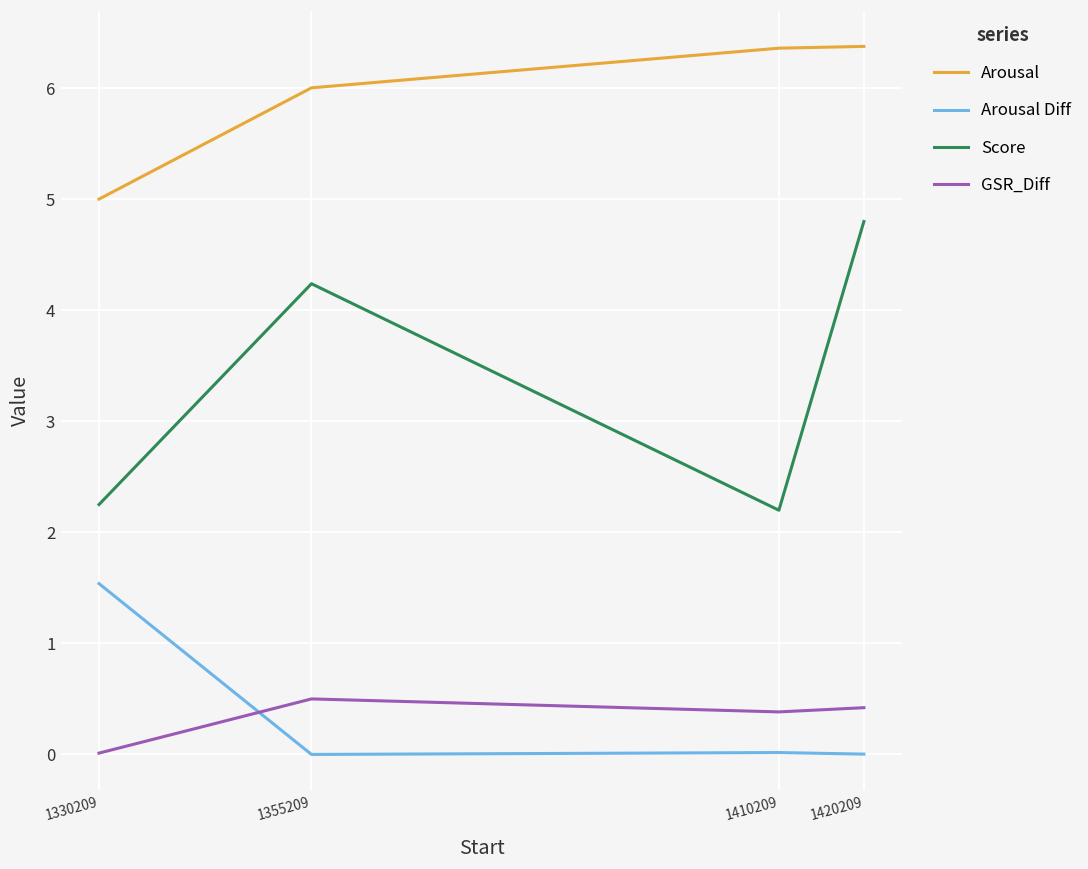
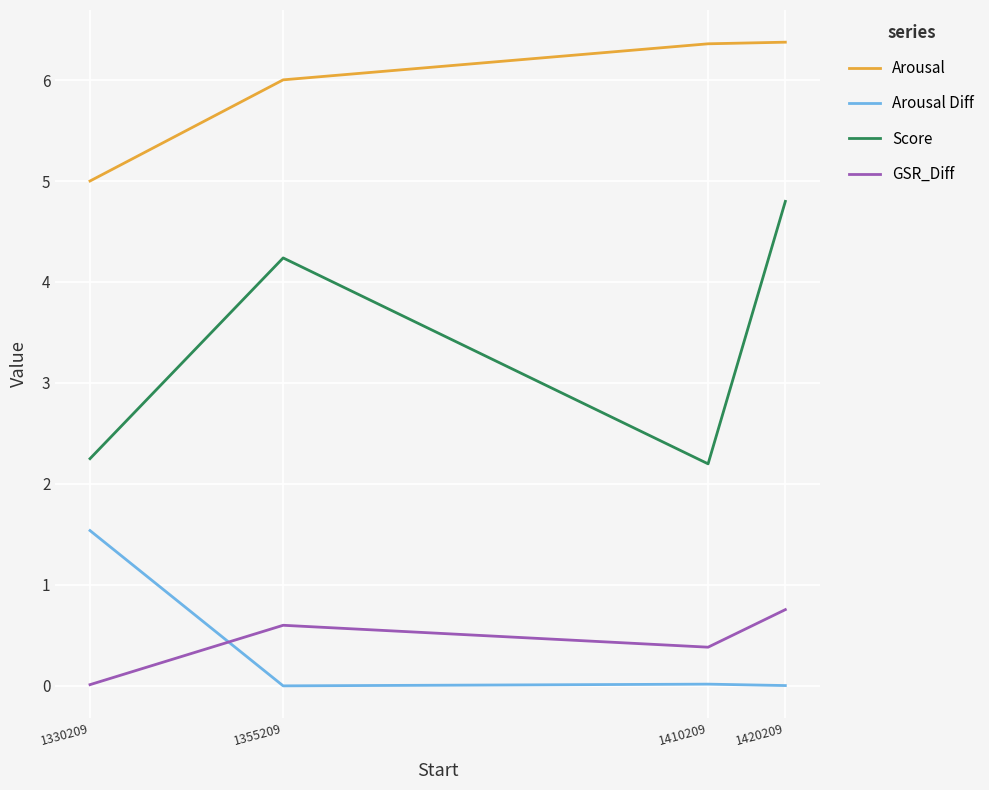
  {
    "Arousal": {
      "1330209": 5.00,
      "1355209": 6.00,
      "1410209": 6.36,
      "1420209": 6.38
    },
    "Arousal Diff": {
      "1330209": 1.54,
      "1355209": 0.00,
      "1410209": 0.02,
      "1420209": 0.00
    },
    "Score": {
      "1330209": 2.25,
      "1355209": 4.24,
      "1410209": 2.20,
      "1420209": 4.80
    },
    "GSR_Diff": {
      "1330209": 0.01,
-     "1355209": 0.5,
+     "1355209": 0.6,
      "1410209": 0.38,
-     "1420209": 0.42
+     "1420209": 0.76
    }
  }
